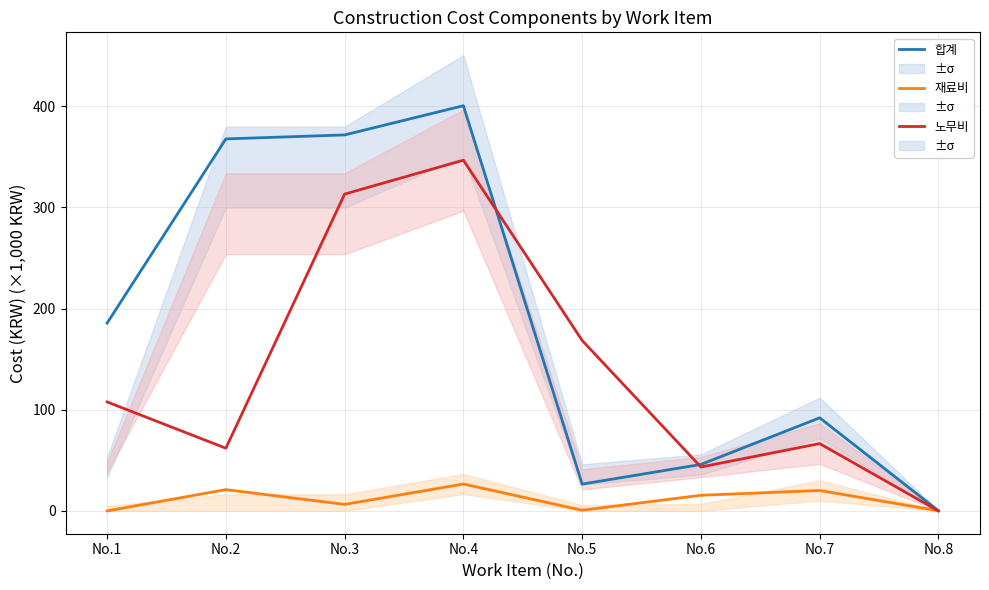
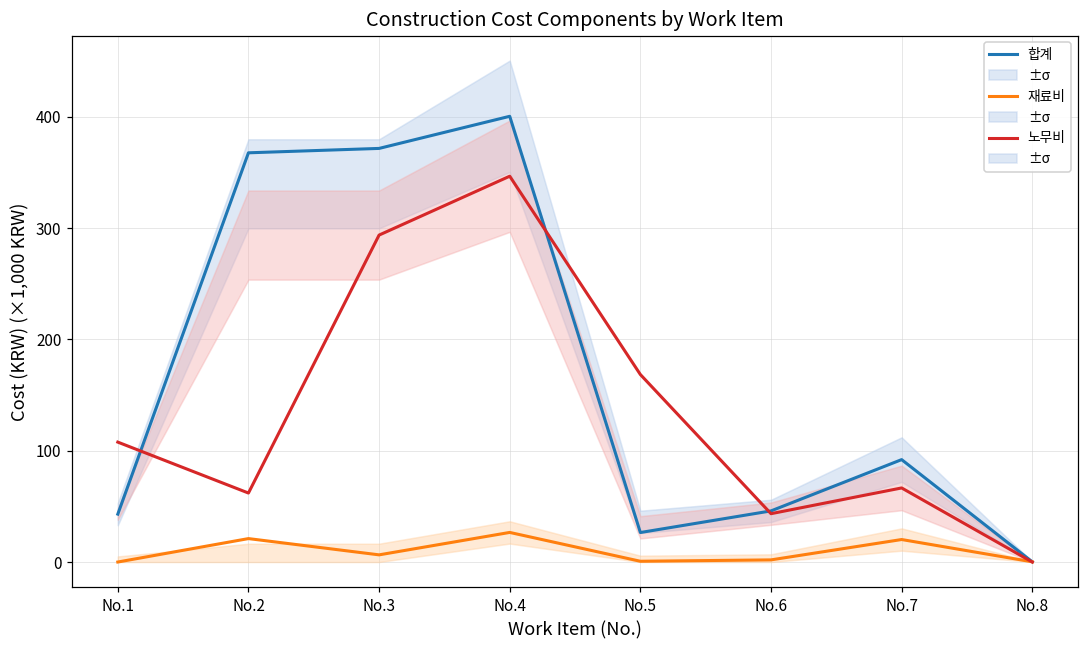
  {
    "합계": {
-     "No.1": 186,
+     "No.1": 43,
      "No.2": 368,
      "No.3": 372,
      "No.4": 400,
      "No.5": 26,
      "No.7": 92
    },
    "재료비": {
      "No.1": 0,
      "No.2": 21,
      "No.3": 6,
      "No.4": 27,
      "No.5": 1,
-     "No.6": 15,
+     "No.6": 2,
      "No.7": 20
    },
    "노무비": {
      "No.1": 108,
      "No.2": 62,
-     "No.3": 313,
+     "No.3": 294,
      "No.4": 347,
      "No.5": 168,
      "No.7": 67
    }
  }
